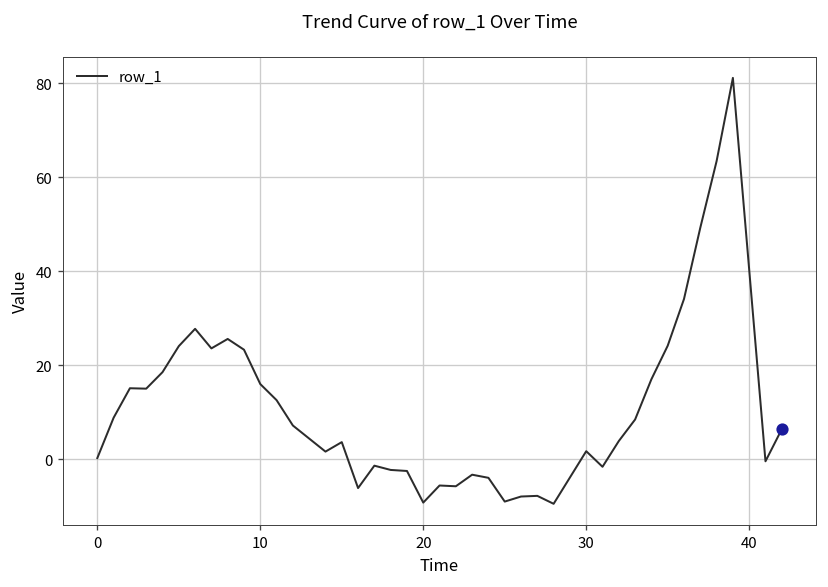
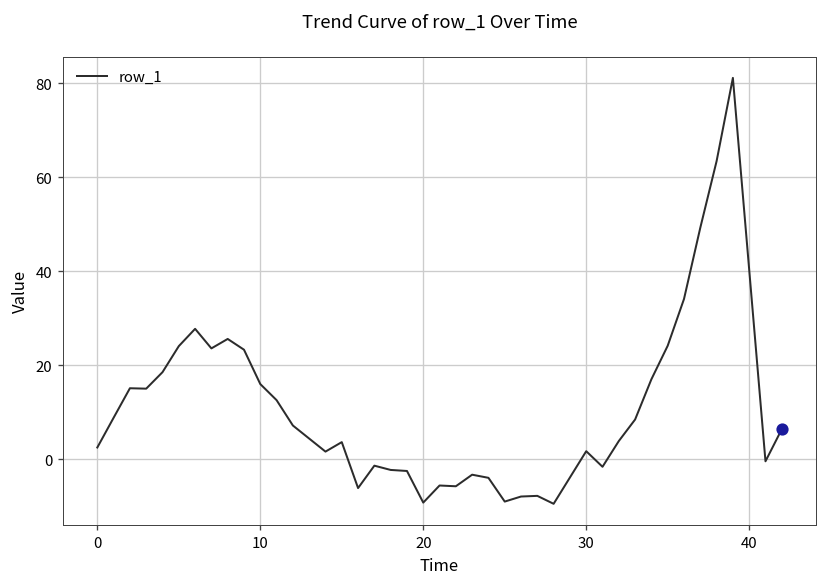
  {
    "row_1": {
-     "0": 0,
+     "0": 2,
      "10": 16,
      "20": -9,
      "30": 2
    }
  }
